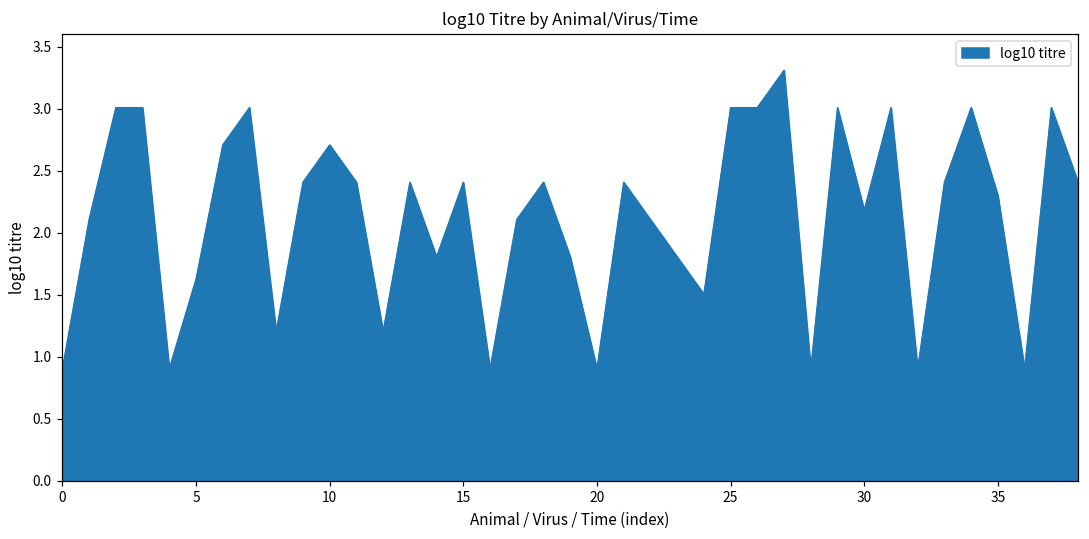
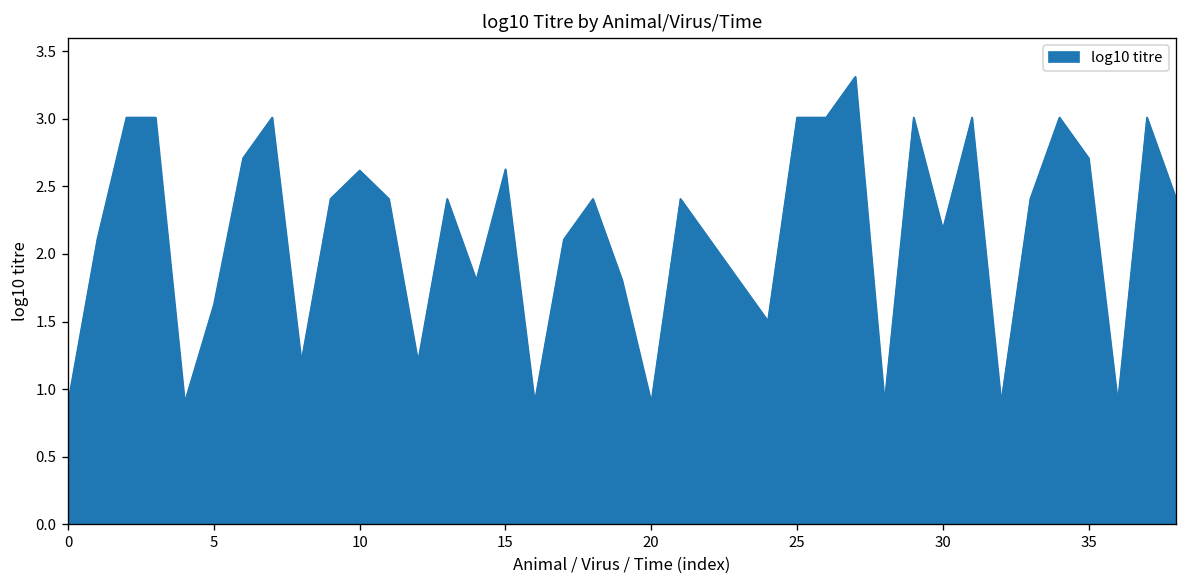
  {
    "0": 0.90,
    "5": 1.63,
-   "10": 2.71,
-   "15": 2.41,
+   "10": 2.62,
+   "15": 2.63,
    "20": 0.90,
    "25": 3.01,
    "30": 2.18,
-   "35": 2.30
+   "35": 2.71
  }
